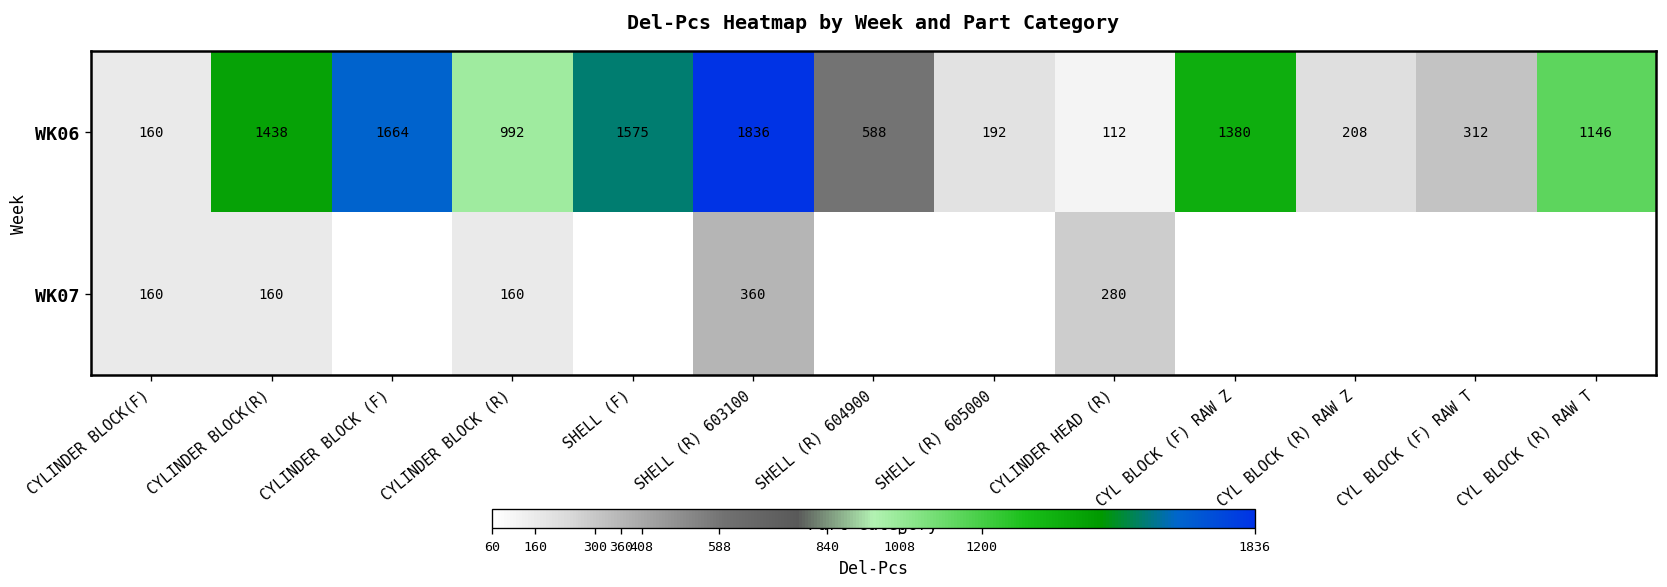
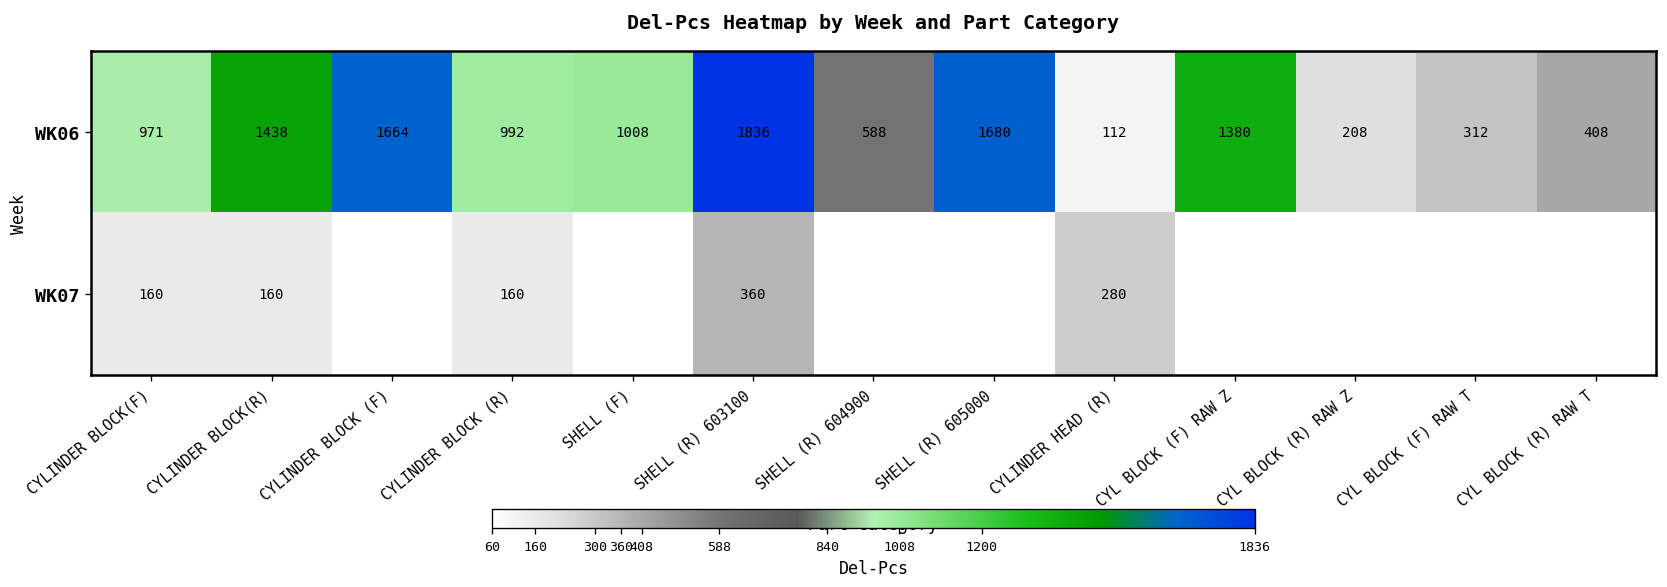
  {
    "WK06": {
-     "CYLINDER BLOCK(F)": 160,
+     "CYLINDER BLOCK(F)": 971,
      "CYLINDER BLOCK(R)": 1438,
      "CYLINDER BLOCK (F)": 1664,
      "CYLINDER BLOCK (R)": 992,
-     "SHELL (F)": 1575,
+     "SHELL (F)": 1008,
      "SHELL (R) 603100": 1836,
      "SHELL (R) 604900": 588,
-     "SHELL (R) 605000": 192,
+     "SHELL (R) 605000": 1680,
      "CYLINDER HEAD (R)": 112,
      "CYL BLOCK (F) RAW Z": 1380,
      "CYL BLOCK (R) RAW Z": 208,
      "CYL BLOCK (F) RAW T": 312,
-     "CYL BLOCK (R) RAW T": 1146
+     "CYL BLOCK (R) RAW T": 408
    },
    "WK07": {
      "CYLINDER BLOCK(F)": 160,
      "CYLINDER BLOCK(R)": 160,
      "CYLINDER BLOCK (R)": 160,
      "SHELL (R) 603100": 360,
      "CYLINDER HEAD (R)": 280
    }
  }
